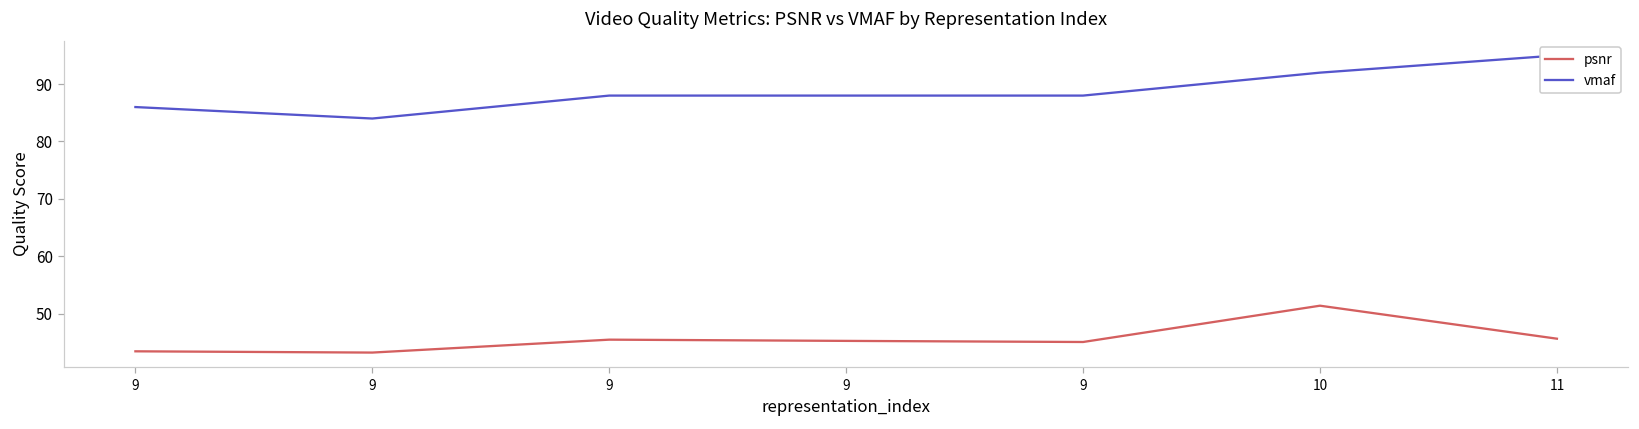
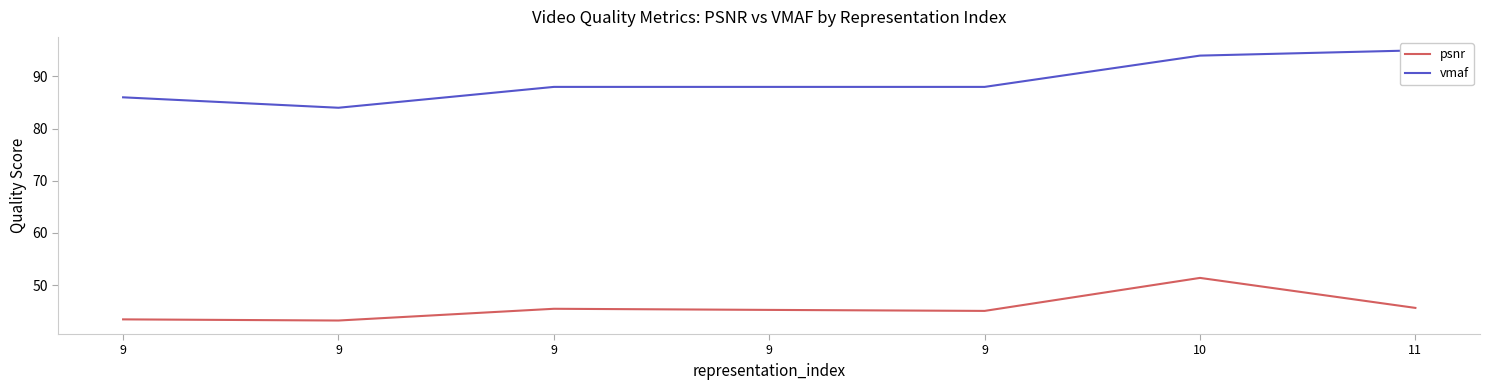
  {
    "psnr": {
      "10": 51,
      "11": 46
    },
    "vmaf": {
-     "10": 92
+     "10": 94
    }
  }
